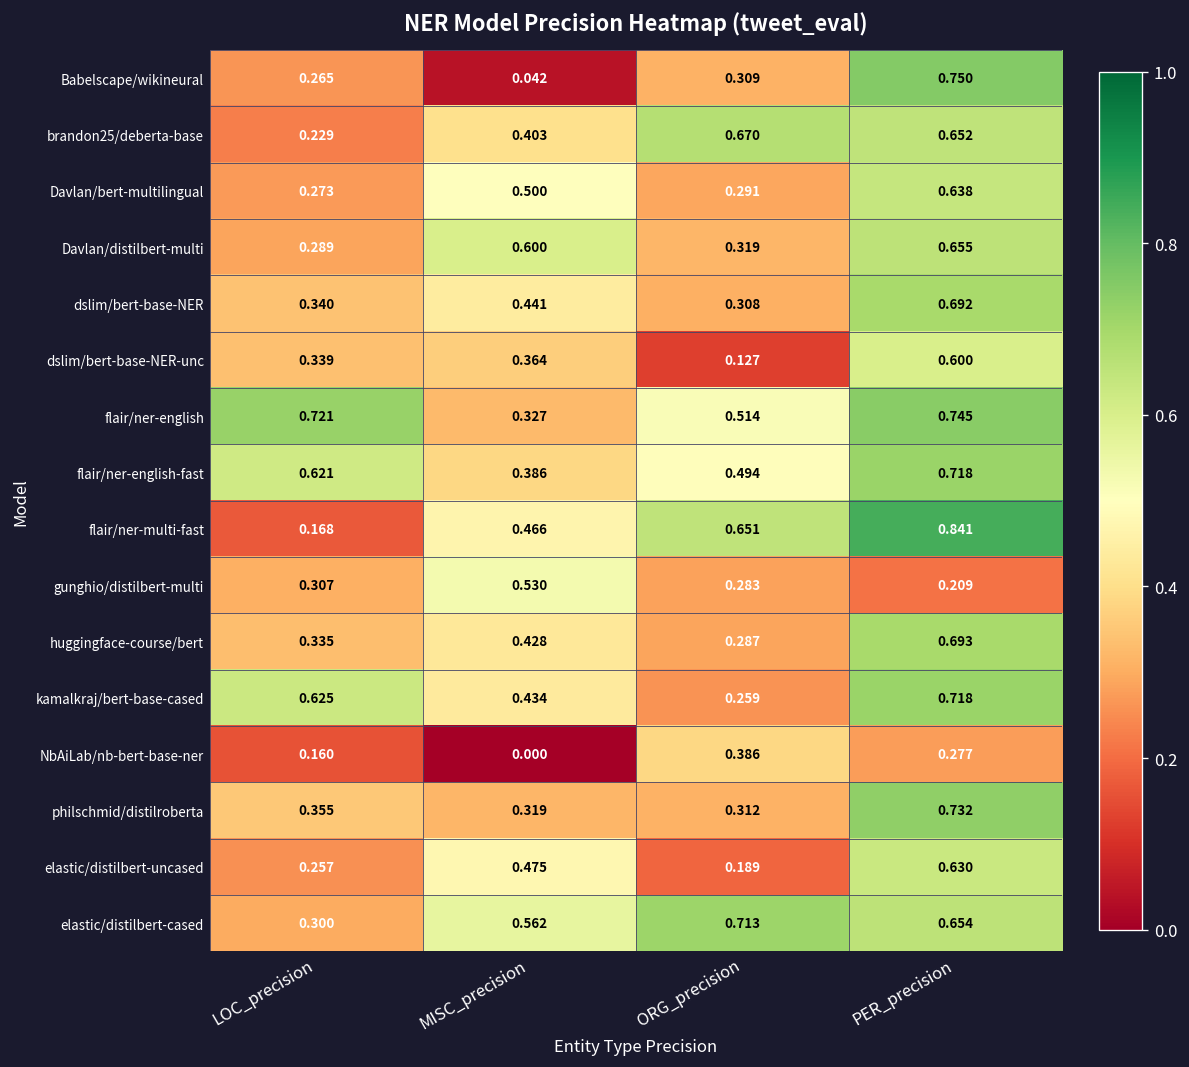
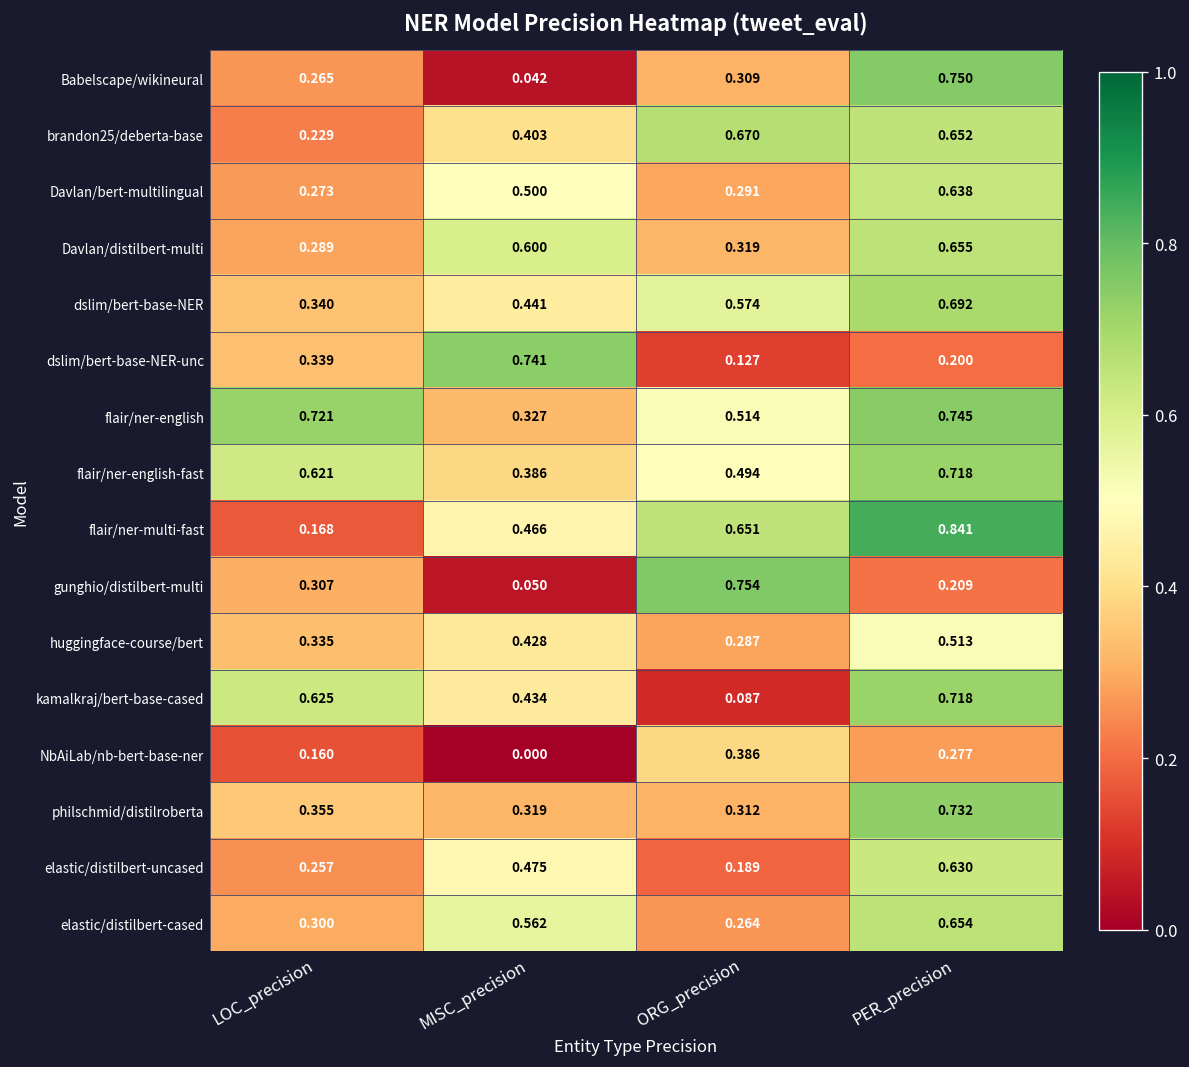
  {
    "Babelscape/wikineural": {
      "LOC_precision": 0.265,
      "MISC_precision": 0.042,
      "ORG_precision": 0.309,
      "PER_precision": 0.750
    },
    "brandon25/deberta-base": {
      "LOC_precision": 0.229,
      "MISC_precision": 0.403,
      "ORG_precision": 0.670,
      "PER_precision": 0.652
    },
    "Davlan/bert-multilingual": {
      "LOC_precision": 0.273,
      "MISC_precision": 0.500,
      "ORG_precision": 0.291,
      "PER_precision": 0.638
    },
    "Davlan/distilbert-multi": {
      "LOC_precision": 0.289,
      "MISC_precision": 0.600,
      "ORG_precision": 0.319,
      "PER_precision": 0.655
    },
    "dslim/bert-base-NER": {
      "LOC_precision": 0.340,
      "MISC_precision": 0.441,
-     "ORG_precision": 0.308,
+     "ORG_precision": 0.574,
      "PER_precision": 0.692
    },
    "dslim/bert-base-NER-unc": {
      "LOC_precision": 0.339,
-     "MISC_precision": 0.364,
+     "MISC_precision": 0.741,
      "ORG_precision": 0.127,
-     "PER_precision": 0.600
+     "PER_precision": 0.200
    },
    "flair/ner-english": {
      "LOC_precision": 0.721,
      "MISC_precision": 0.327,
      "ORG_precision": 0.514,
      "PER_precision": 0.745
    },
    "flair/ner-english-fast": {
      "LOC_precision": 0.621,
      "MISC_precision": 0.386,
      "ORG_precision": 0.494,
      "PER_precision": 0.718
    },
    "flair/ner-multi-fast": {
      "LOC_precision": 0.168,
      "MISC_precision": 0.466,
      "ORG_precision": 0.651,
      "PER_precision": 0.841
    },
    "gunghio/distilbert-multi": {
      "LOC_precision": 0.307,
-     "MISC_precision": 0.530,
-     "ORG_precision": 0.283,
+     "MISC_precision": 0.050,
+     "ORG_precision": 0.754,
      "PER_precision": 0.209
    },
    "huggingface-course/bert": {
      "LOC_precision": 0.335,
      "MISC_precision": 0.428,
      "ORG_precision": 0.287,
-     "PER_precision": 0.693
+     "PER_precision": 0.513
    },
    "kamalkraj/bert-base-cased": {
      "LOC_precision": 0.625,
      "MISC_precision": 0.434,
-     "ORG_precision": 0.259,
+     "ORG_precision": 0.087,
      "PER_precision": 0.718
    },
    "NbAiLab/nb-bert-base-ner": {
      "LOC_precision": 0.160,
      "MISC_precision": 0.000,
      "ORG_precision": 0.386,
      "PER_precision": 0.277
    },
    "philschmid/distilroberta": {
      "LOC_precision": 0.355,
      "MISC_precision": 0.319,
      "ORG_precision": 0.312,
      "PER_precision": 0.732
    },
    "elastic/distilbert-uncased": {
      "LOC_precision": 0.257,
      "MISC_precision": 0.475,
      "ORG_precision": 0.189,
      "PER_precision": 0.630
    },
    "elastic/distilbert-cased": {
      "LOC_precision": 0.300,
      "MISC_precision": 0.562,
-     "ORG_precision": 0.713,
+     "ORG_precision": 0.264,
      "PER_precision": 0.654
    }
  }
